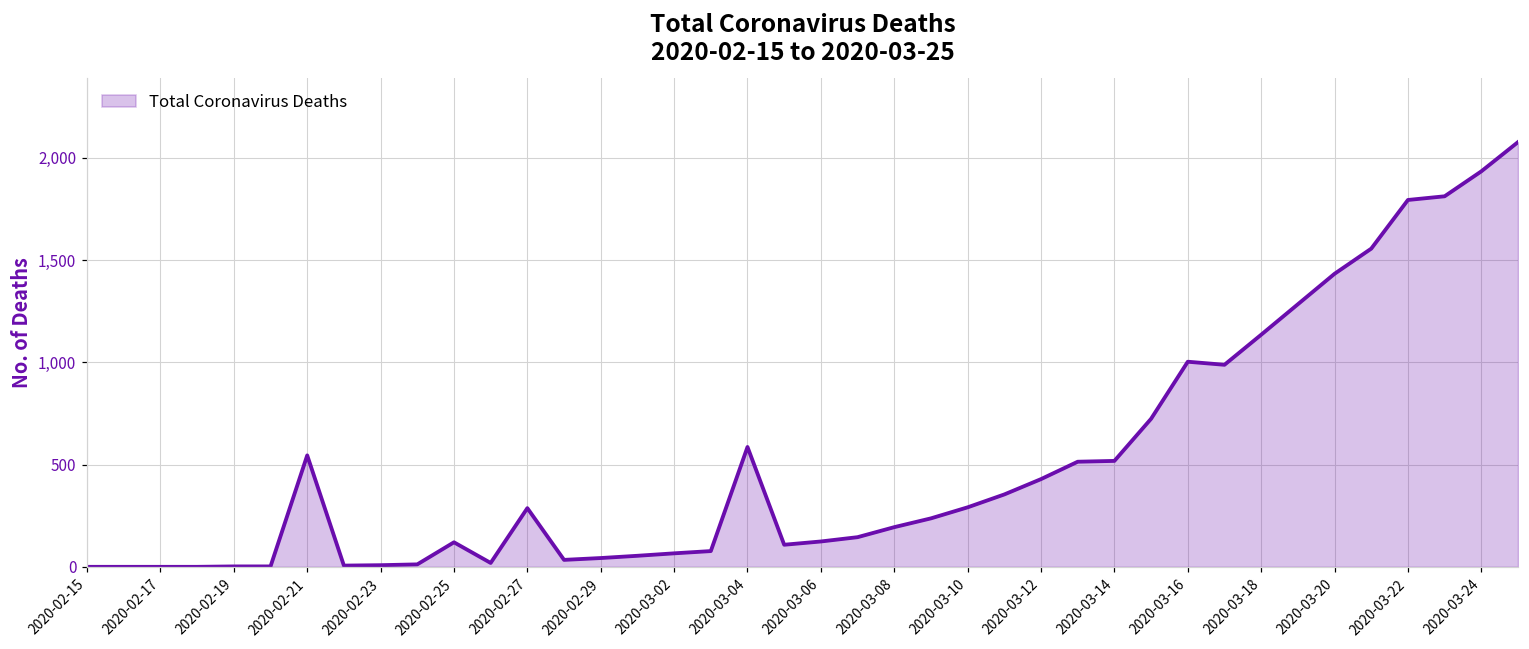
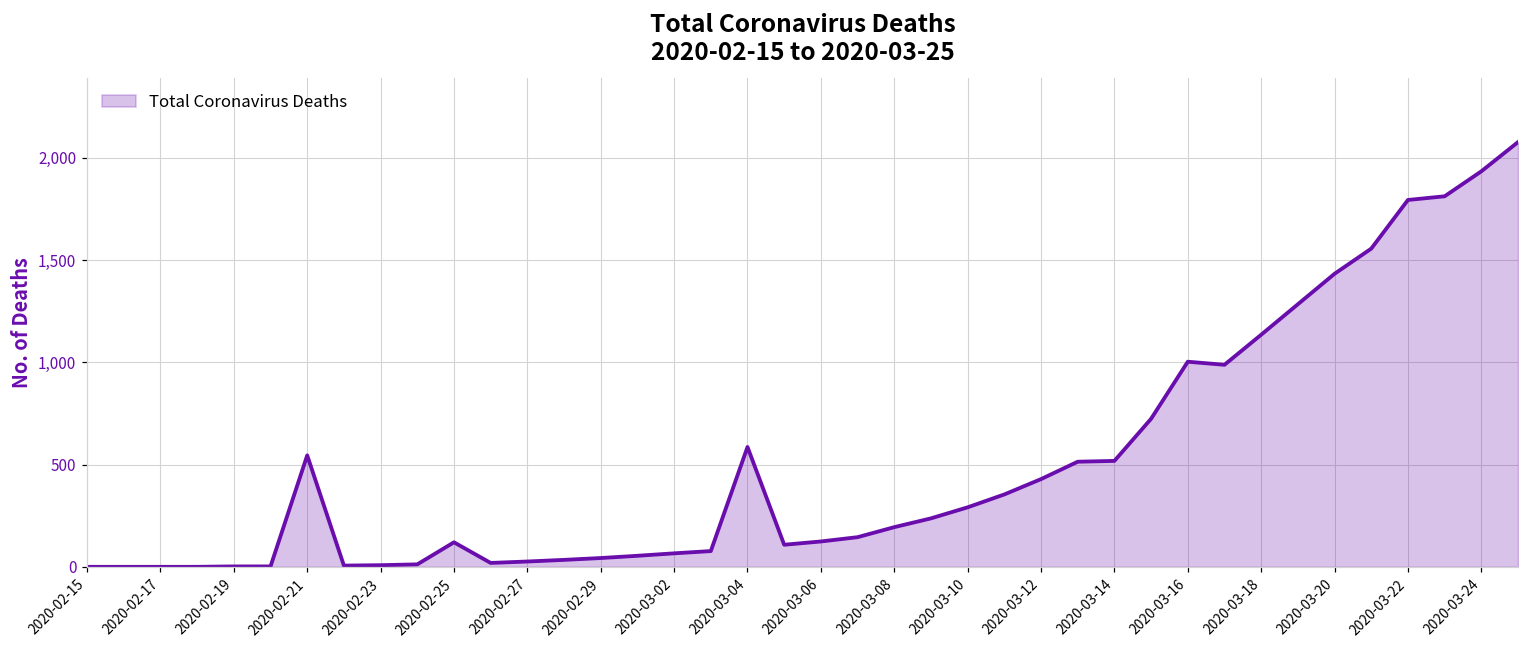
  {
    "2020-02-15": "0",
    "2020-02-17": "0",
    "2020-02-19": "0",
    "2020-02-21": "550",
    "2020-02-23": "10",
    "2020-02-25": "120",
-   "2020-02-27": "290",
+   "2020-02-27": "30",
    "2020-02-29": "40",
    "2020-03-02": "70",
    "2020-03-04": "590",
    "2020-03-06": "120",
    "2020-03-08": "190",
    "2020-03-10": "290",
    "2020-03-12": "430",
    "2020-03-14": "520",
    "2020-03-16": "1,000",
    "2020-03-18": "1,140",
    "2020-03-20": "1,430",
    "2020-03-22": "1,790",
    "2020-03-24": "1,930"
  }
